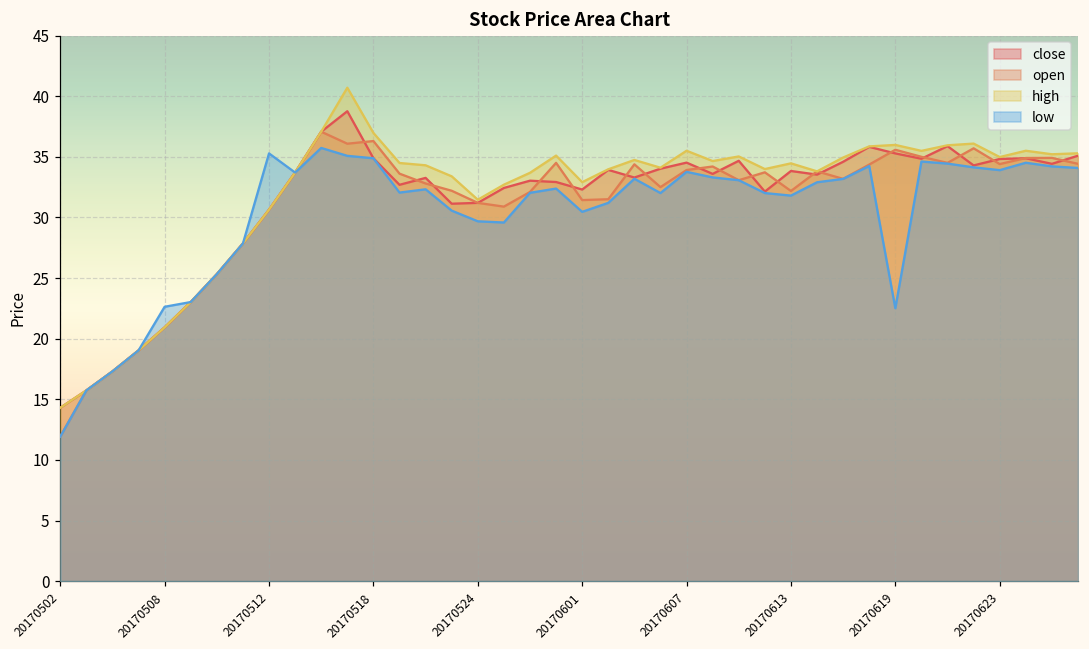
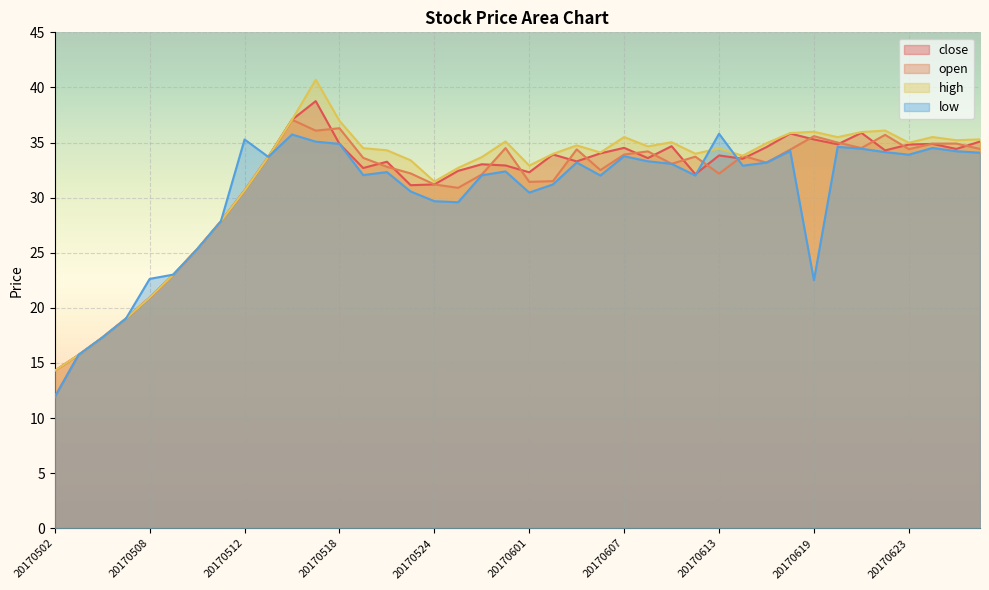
  {
    "low": {
      "20170508": 22.6,
      "20170512": 35.3,
      "20170524": 29.7,
      "20170601": 30.5,
-     "20170613": 31.8,
+     "20170613": 35.8,
      "20170619": 22.5,
      "20170623": 33.9
    }
  }
